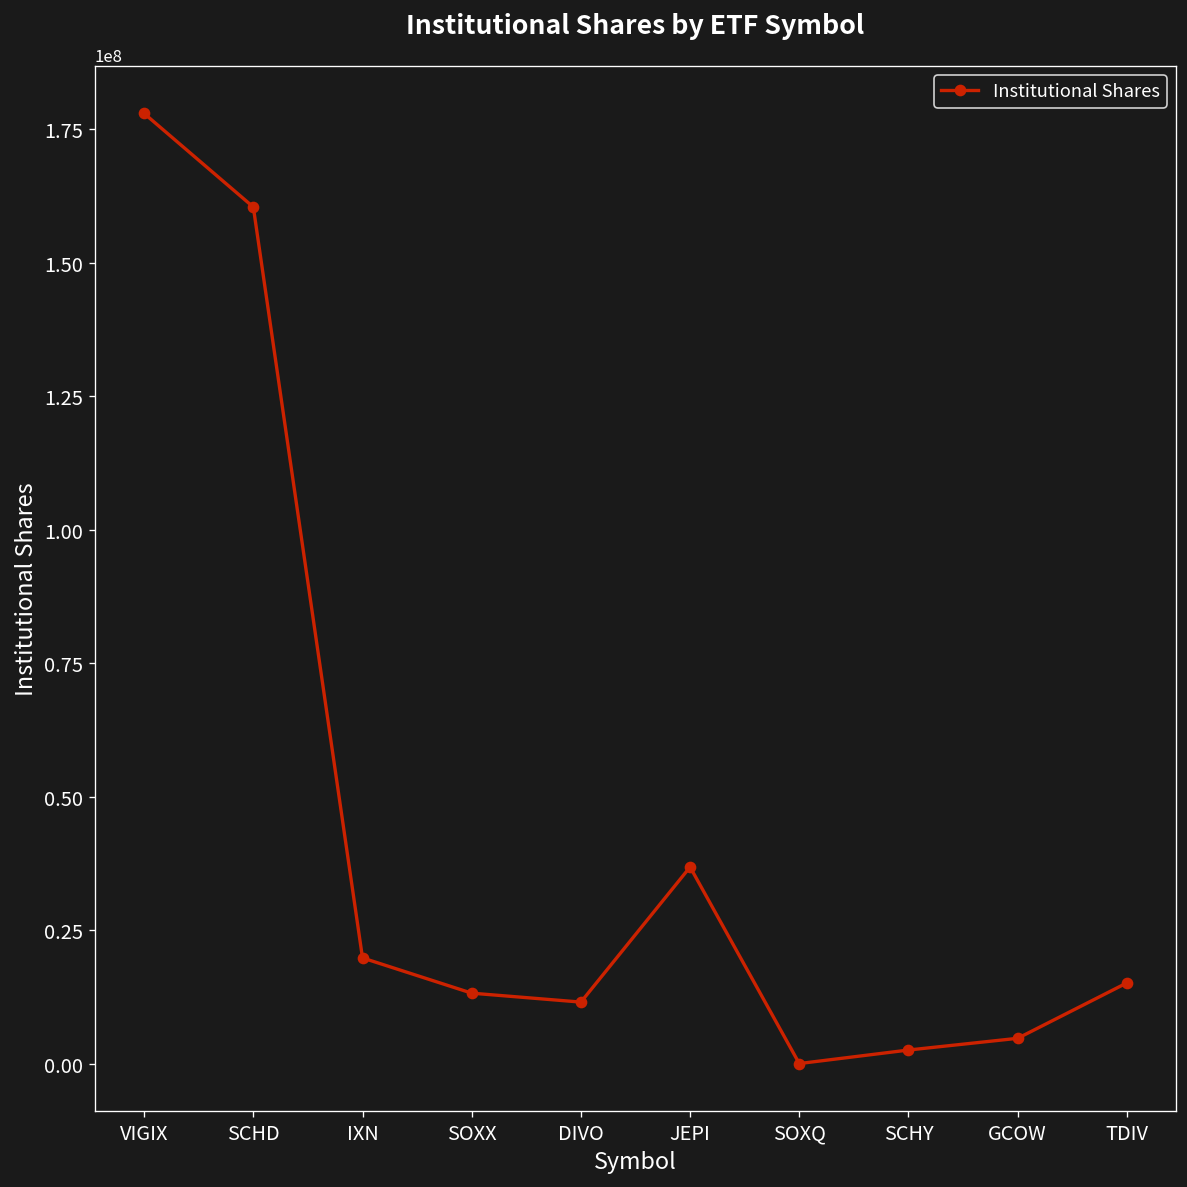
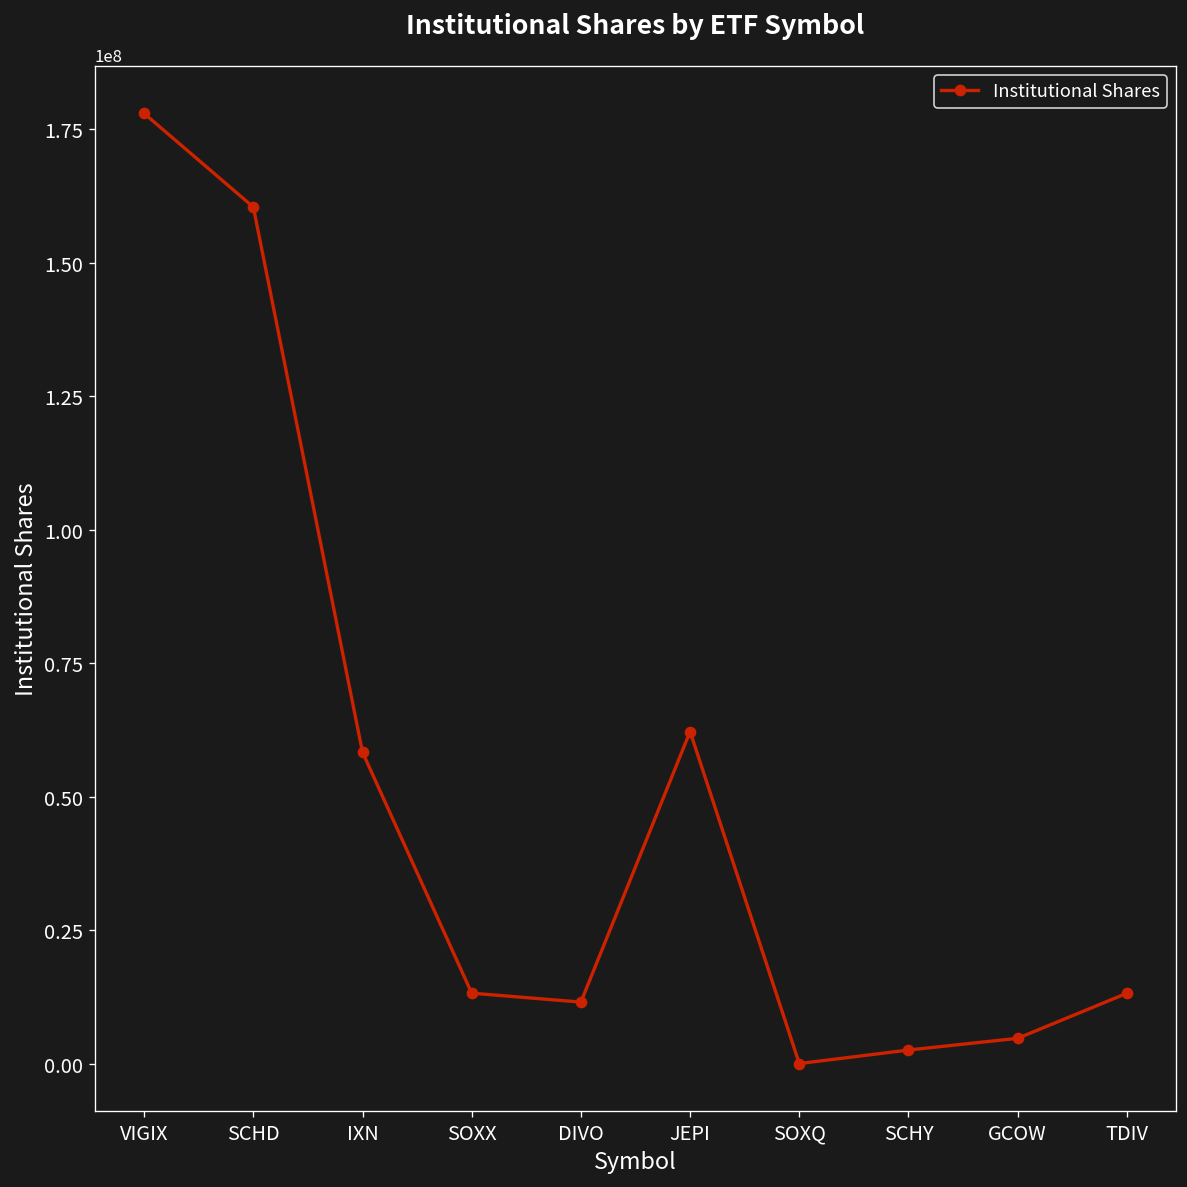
  {
    "VIGIX": 178000000,
    "SCHD": 160000000,
-   "IXN": 20000000,
+   "IXN": 58000000,
    "SOXX": 13000000,
    "DIVO": 12000000,
-   "JEPI": 37000000,
+   "JEPI": 62000000,
    "SOXQ": 0,
    "SCHY": 3000000,
    "GCOW": 5000000,
-   "TDIV": 15000000
+   "TDIV": 13000000
  }
